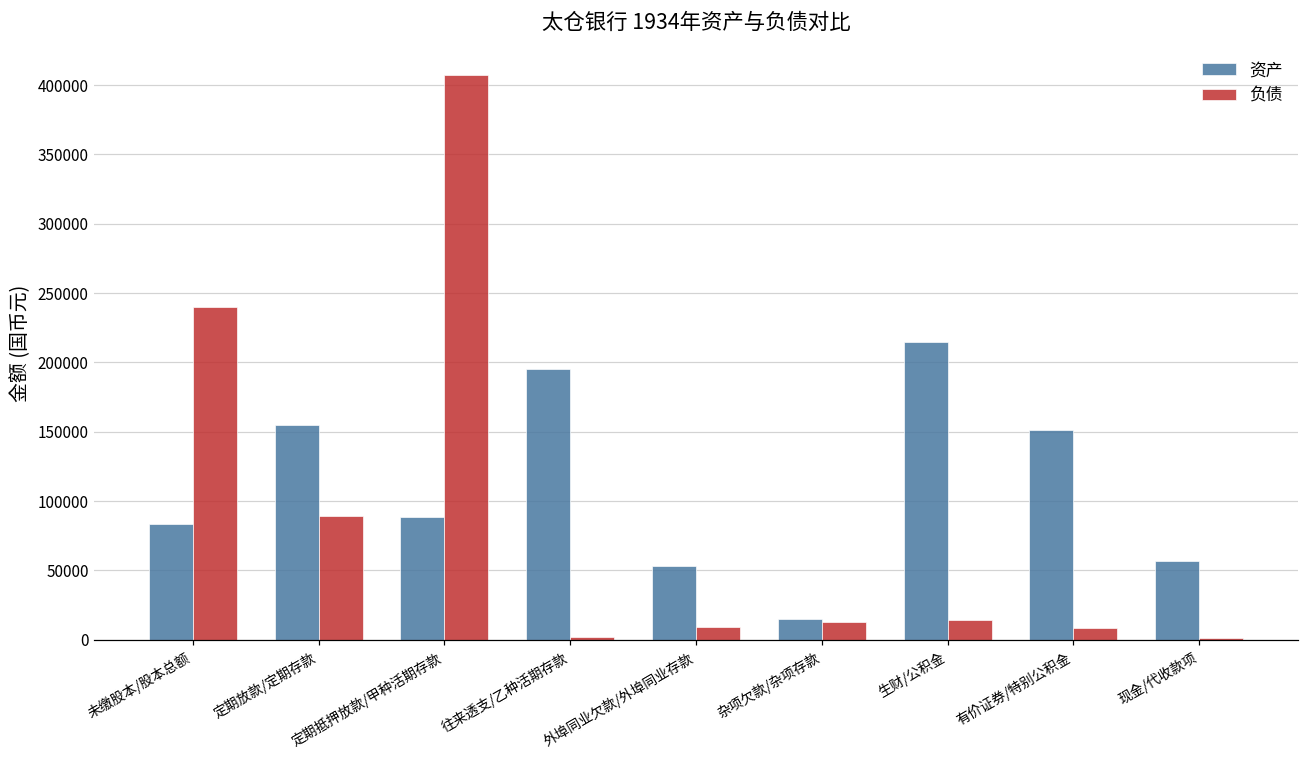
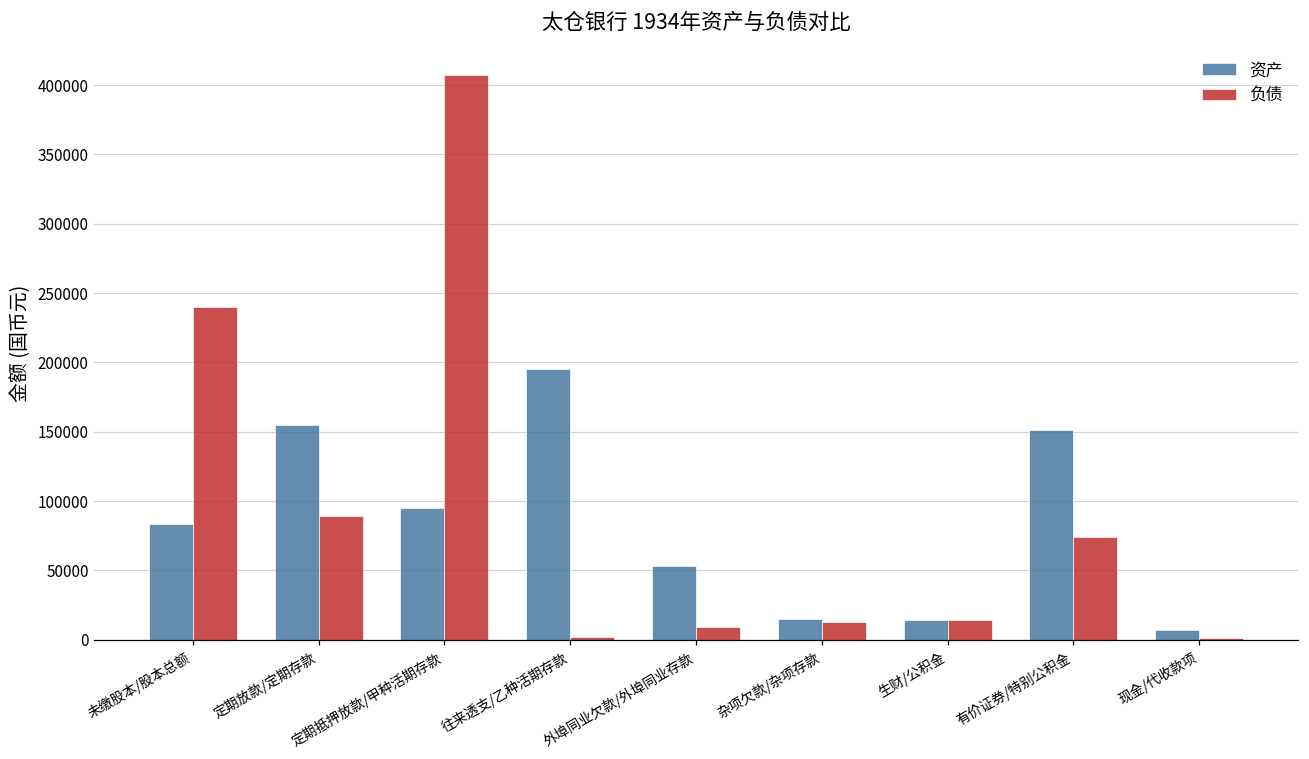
  {
    "资产": {
      "未缴股本/股本总额": 84000,
      "定期放款/定期存款": 155000,
-     "定期抵押放款/甲种活期存款": 89000,
+     "定期抵押放款/甲种活期存款": 95000,
      "往来透支/乙种活期存款": 195000,
      "外埠同业欠款/外埠同业存款": 53000,
      "杂项欠款/杂项存款": 15000,
-     "生财/公积金": 215000,
+     "生财/公积金": 15000,
      "有价证券/特别公积金": 151000,
-     "现金/代收款项": 57000
+     "现金/代收款项": 7000
    },
    "负债": {
      "未缴股本/股本总额": 240000,
      "定期放款/定期存款": 89000,
      "定期抵押放款/甲种活期存款": 407000,
      "外埠同业欠款/外埠同业存款": 9000,
      "杂项欠款/杂项存款": 13000,
      "生财/公积金": 14000,
-     "有价证券/特别公积金": 9000
+     "有价证券/特别公积金": 74000
    }
  }
